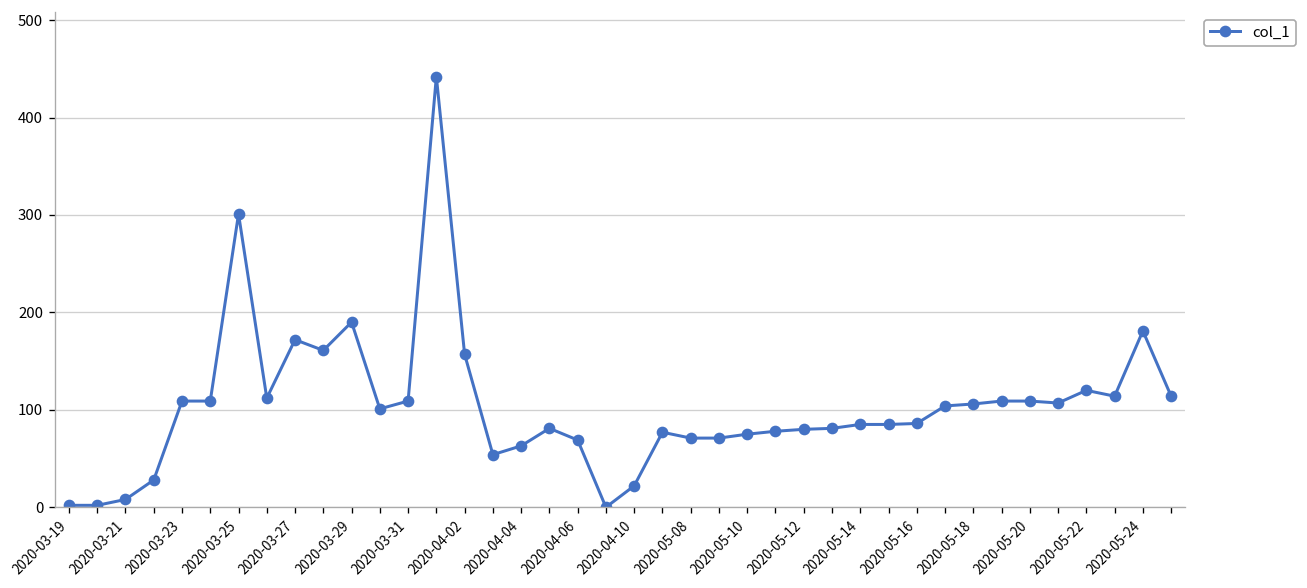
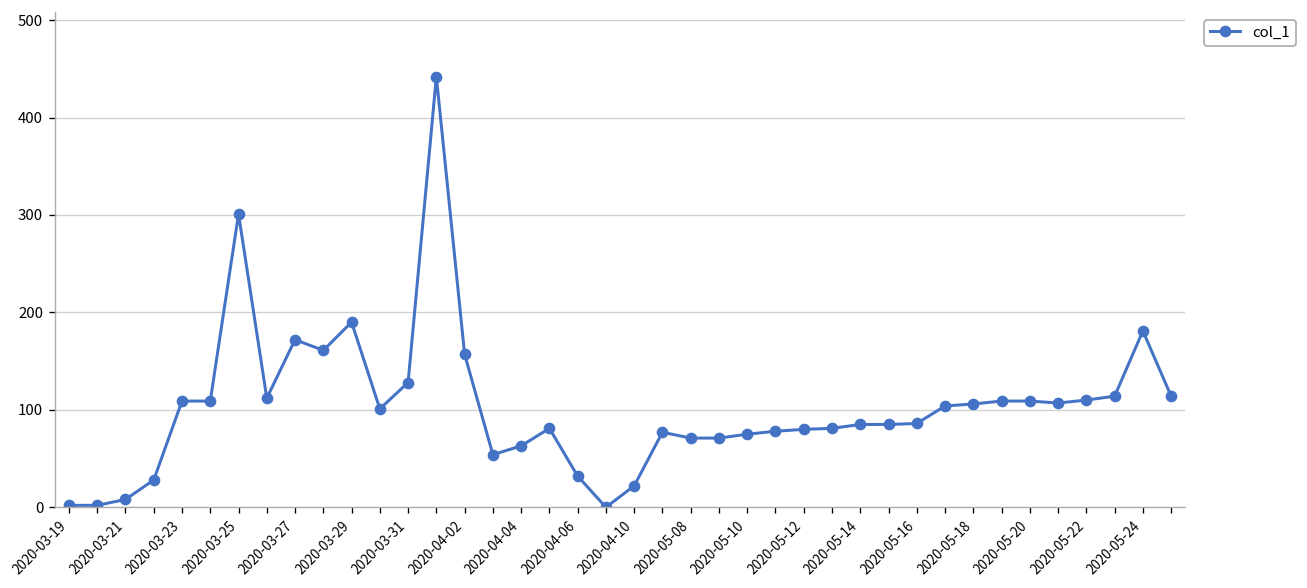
  {
    "2020-03-19": 0,
    "2020-03-21": 10,
    "2020-03-23": 110,
    "2020-03-25": 300,
    "2020-03-27": 170,
    "2020-03-29": 190,
-   "2020-03-31": 110,
+   "2020-03-31": 130,
    "2020-04-02": 160,
    "2020-04-04": 60,
-   "2020-04-06": 70,
+   "2020-04-06": 30,
    "2020-04-10": 20,
    "2020-05-08": 70,
    "2020-05-10": 80,
    "2020-05-12": 80,
    "2020-05-14": 90,
    "2020-05-16": 90,
    "2020-05-18": 110,
    "2020-05-20": 110,
-   "2020-05-22": 120,
+   "2020-05-22": 110,
    "2020-05-24": 180
  }
